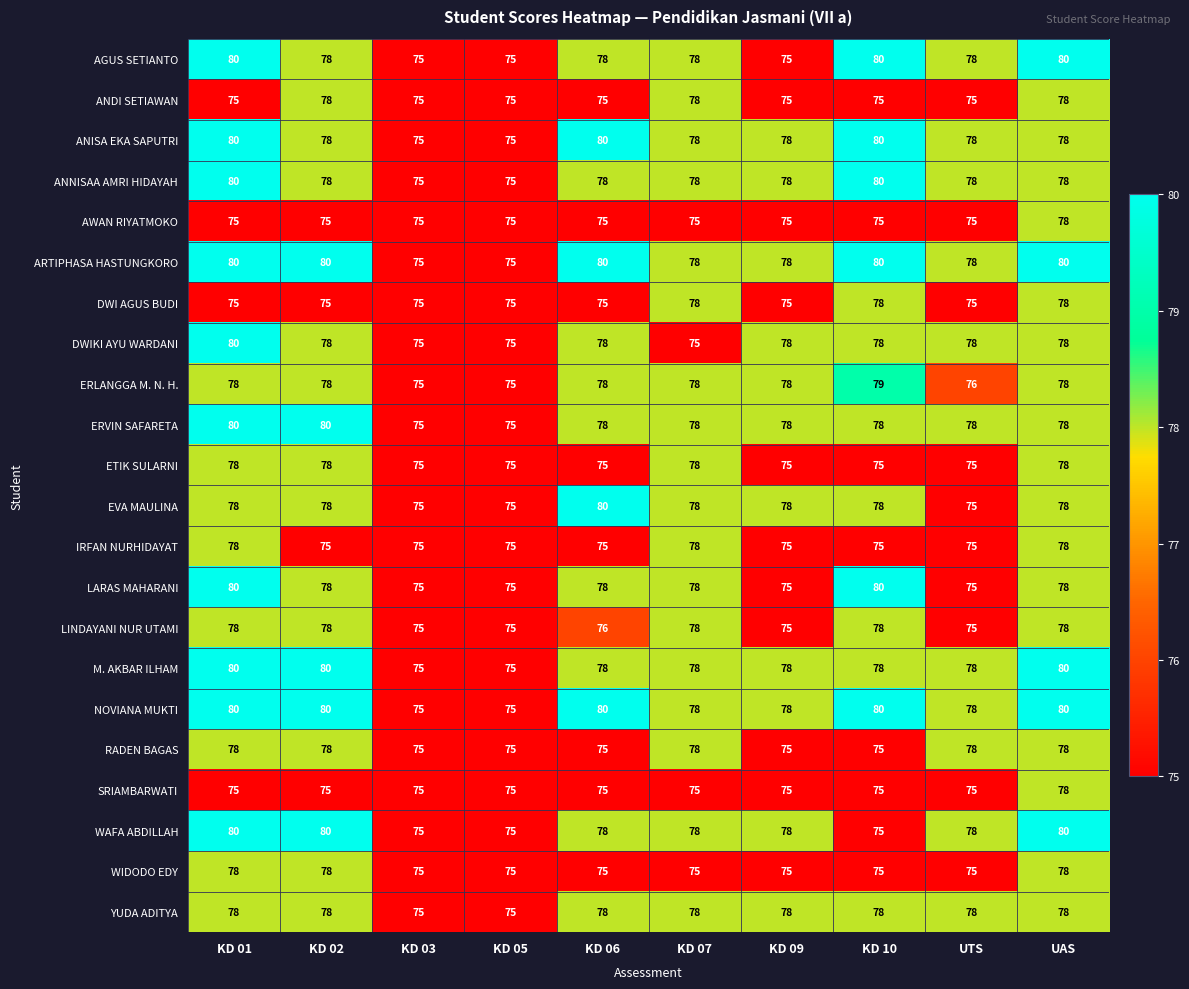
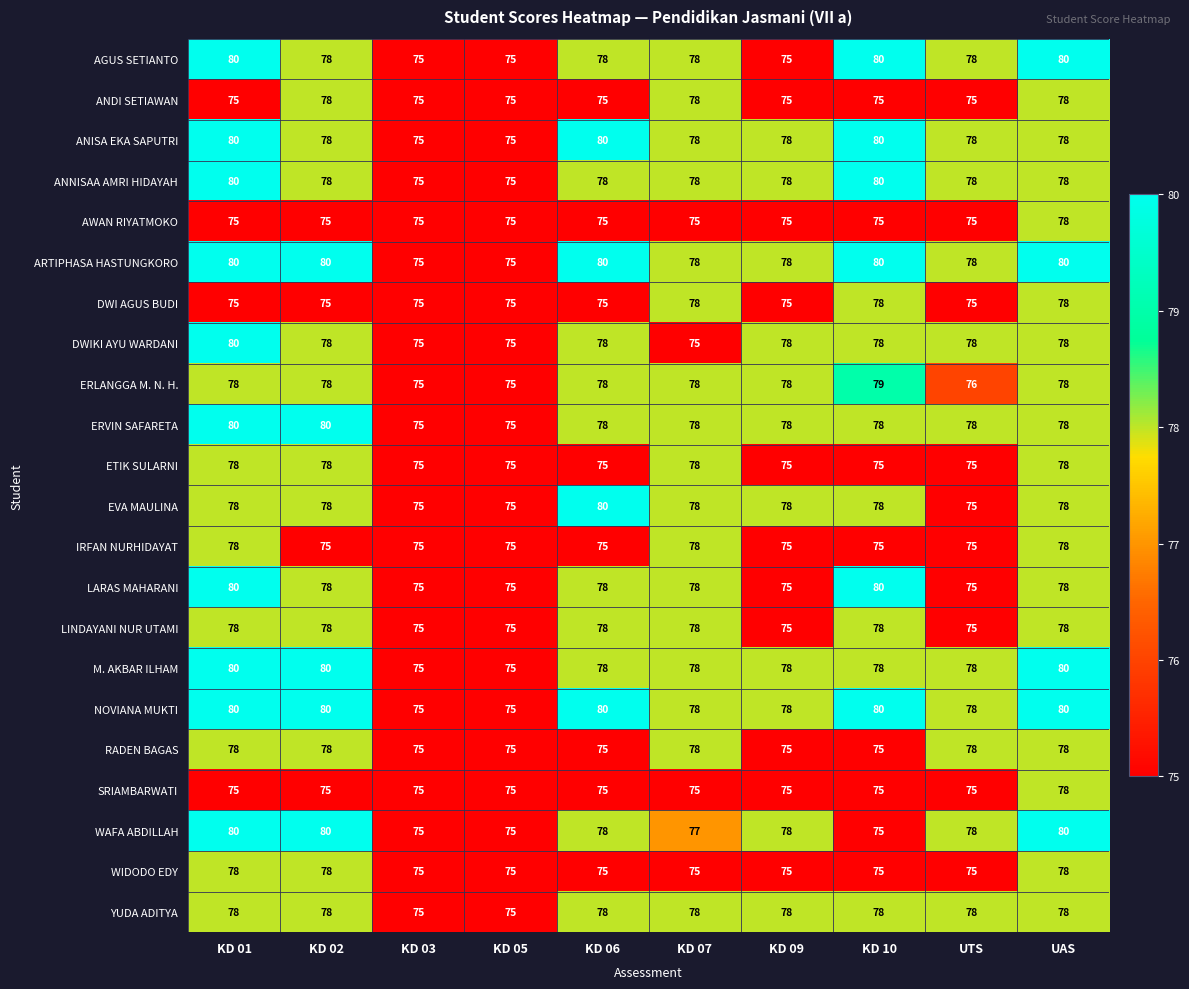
  {
    "LINDAYANI NUR UTAMI": {
      "KD 01": 78,
      "KD 02": 78,
      "KD 03": 75,
      "KD 05": 75,
-     "KD 06": 76,
+     "KD 06": 78,
      "KD 07": 78,
      "KD 09": 75,
      "KD 10": 78,
      "UTS": 75,
      "UAS": 78
    },
    "WAFA ABDILLAH": {
      "KD 01": 80,
      "KD 02": 80,
      "KD 03": 75,
      "KD 05": 75,
      "KD 06": 78,
-     "KD 07": 78,
+     "KD 07": 77,
      "KD 09": 78,
      "KD 10": 75,
      "UTS": 78,
      "UAS": 80
    }
  }
